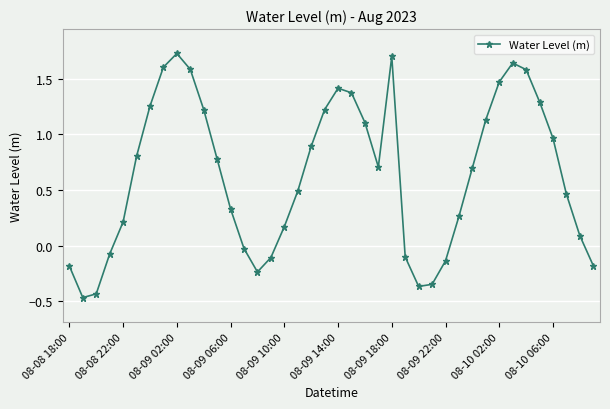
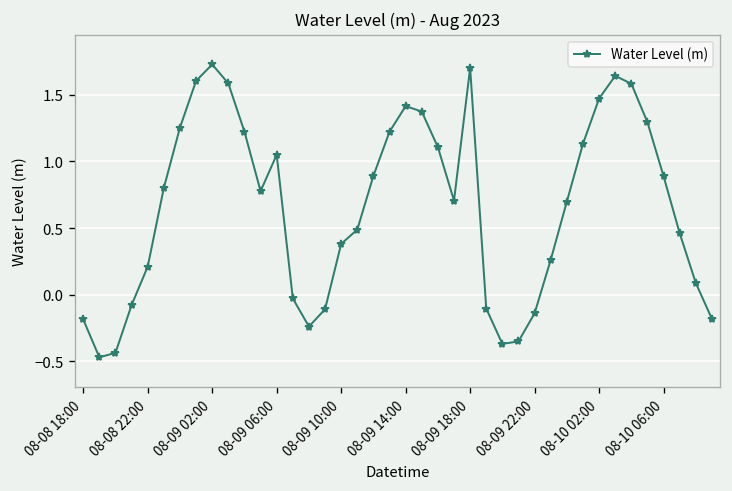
  {
    "08-08 18:00": -0.19,
    "08-08 22:00": 0.21,
    "08-09 02:00": 1.73,
-   "08-09 06:00": 0.33,
-   "08-09 10:00": 0.17,
+   "08-09 06:00": 1.05,
+   "08-09 10:00": 0.38,
    "08-09 14:00": 1.42,
    "08-09 18:00": 1.70,
    "08-09 22:00": -0.14,
    "08-10 02:00": 1.47,
-   "08-10 06:00": 0.97
+   "08-10 06:00": 0.89
  }
